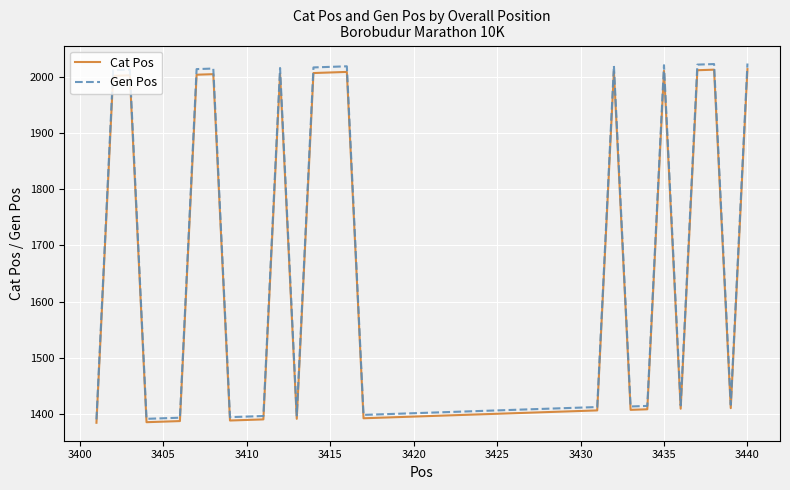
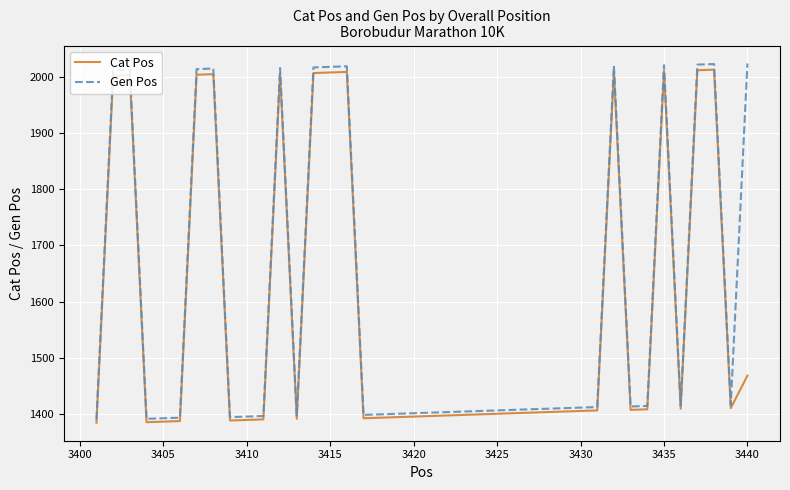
  {
    "Cat Pos": {
      "3405": 1390,
      "3410": 1390,
      "3415": 2010,
      "3420": 1400,
      "3425": 1400,
      "3430": 1410,
      "3435": 2010,
-     "3440": 2010
+     "3440": 1470
    },
    "Gen Pos": {
      "3405": 1390,
      "3410": 1400,
      "3415": 2020,
      "3420": 1400,
      "3425": 1410,
      "3430": 1410,
      "3435": 2020,
      "3440": 2020
    }
  }
